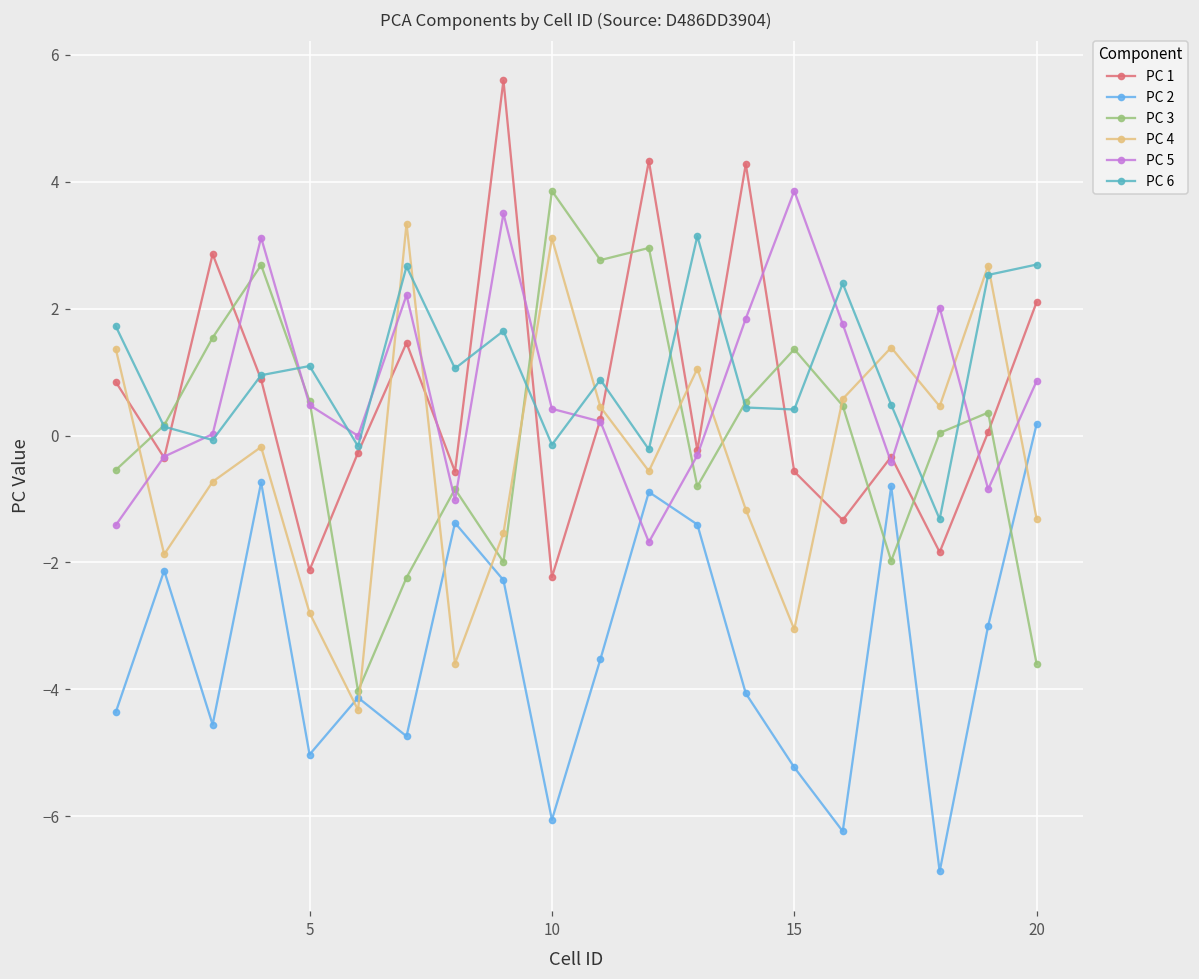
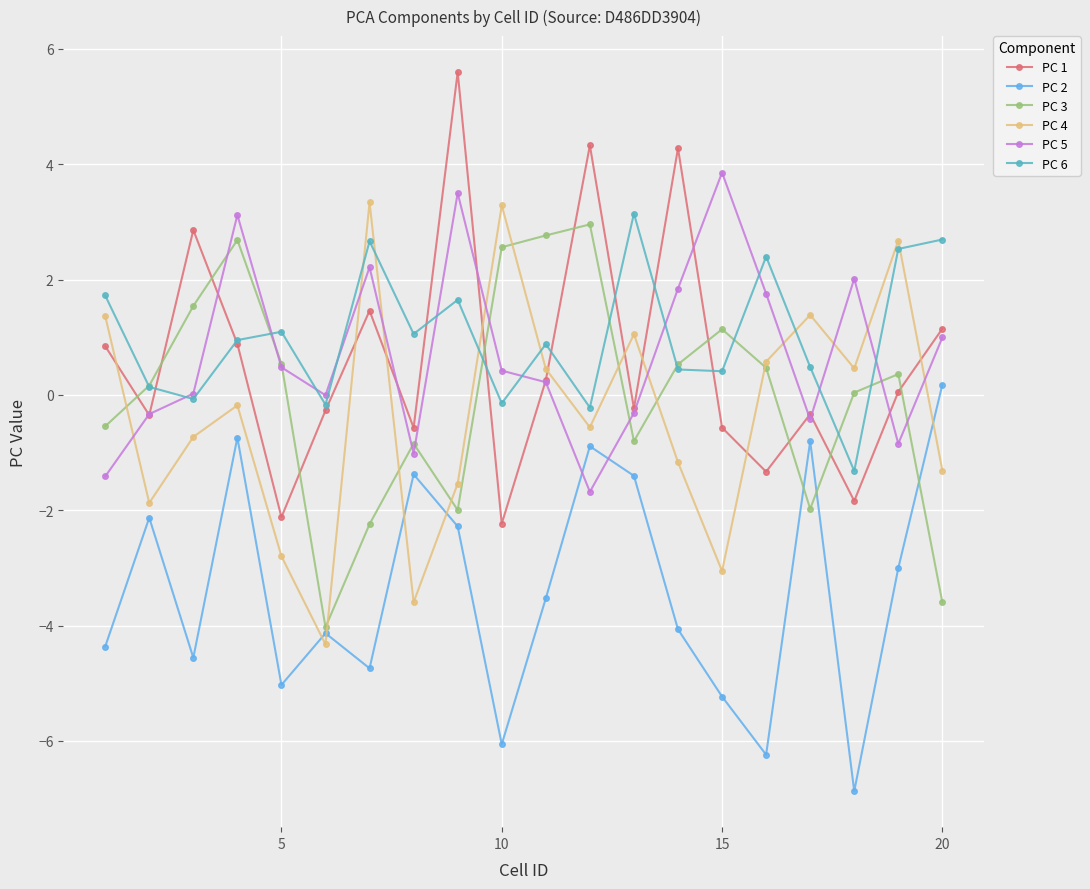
  {
    "PC 1": {
      "5": -2.1,
      "10": -2.2,
      "15": -0.6,
-     "20": 2.1
+     "20": 1.1
    },
    "PC 3": {
      "5": 0.5,
-     "10": 3.9,
-     "15": 1.4,
+     "10": 2.6,
+     "15": 1.1,
      "20": -3.6
    },
    "PC 4": {
      "5": -2.8,
-     "10": 3.1,
+     "10": 3.3,
      "15": -3.1,
      "20": -1.3
    },
    "PC 5": {
      "5": 0.5,
      "10": 0.4,
      "15": 3.9,
-     "20": 0.9
+     "20": 1.0
    }
  }
